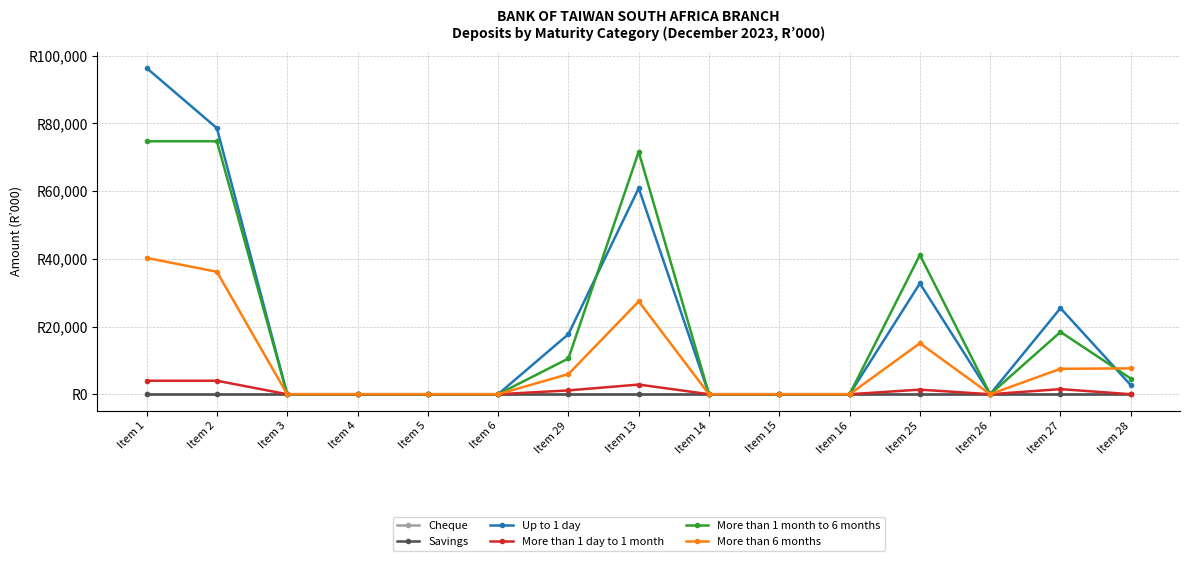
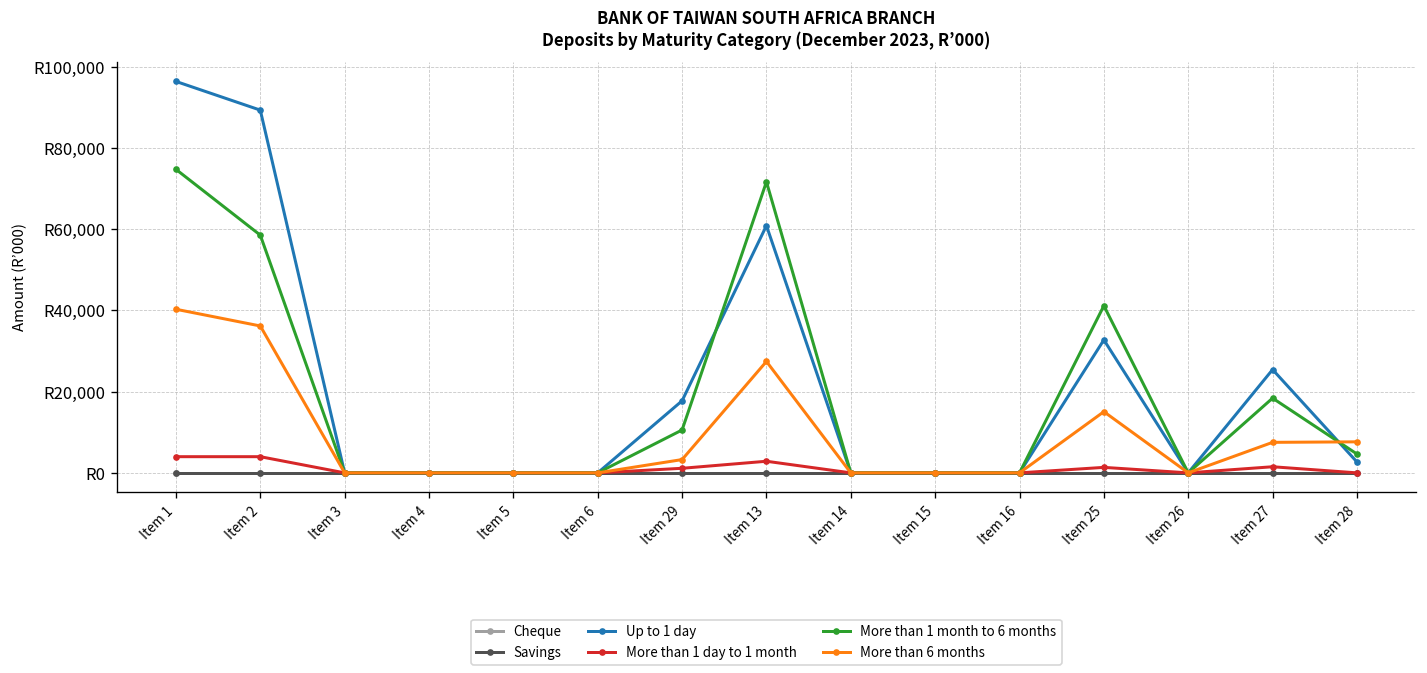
  {
    "Savings": {
      "Item 1": "R0",
      "Item 2": "R0",
      "Item 29": "R0",
      "Item 13": "R0",
      "Item 25": "R0",
      "Item 27": "R0"
    },
    "Up to 1 day": {
      "Item 1": "R96,000",
-     "Item 2": "R79,000",
+     "Item 2": "R89,000",
      "Item 29": "R18,000",
      "Item 13": "R61,000",
      "Item 25": "R33,000",
      "Item 27": "R25,000",
      "Item 28": "R3,000"
    },
    "More than 1 day to 1 month": {
      "Item 1": "R4,000",
      "Item 2": "R4,000",
      "Item 29": "R1,000",
      "Item 13": "R3,000",
      "Item 25": "R1,000",
      "Item 27": "R2,000"
    },
    "More than 1 month to 6 months": {
      "Item 1": "R75,000",
-     "Item 2": "R75,000",
+     "Item 2": "R59,000",
      "Item 29": "R11,000",
      "Item 13": "R72,000",
      "Item 25": "R41,000",
      "Item 27": "R18,000",
      "Item 28": "R5,000"
    },
    "More than 6 months": {
      "Item 1": "R40,000",
      "Item 2": "R36,000",
-     "Item 29": "R6,000",
+     "Item 29": "R3,000",
      "Item 13": "R27,000",
      "Item 25": "R15,000",
      "Item 27": "R8,000",
      "Item 28": "R8,000"
    }
  }
